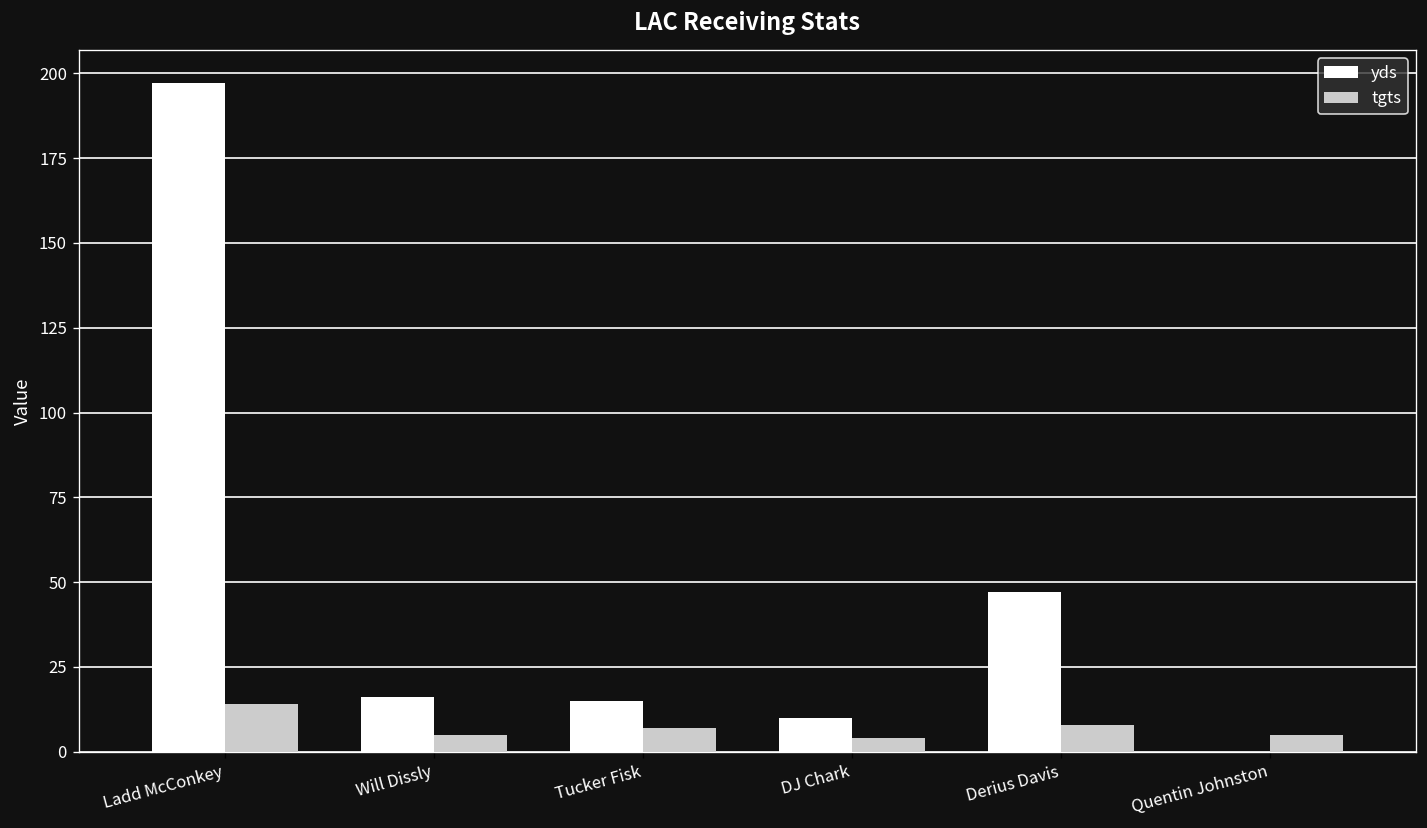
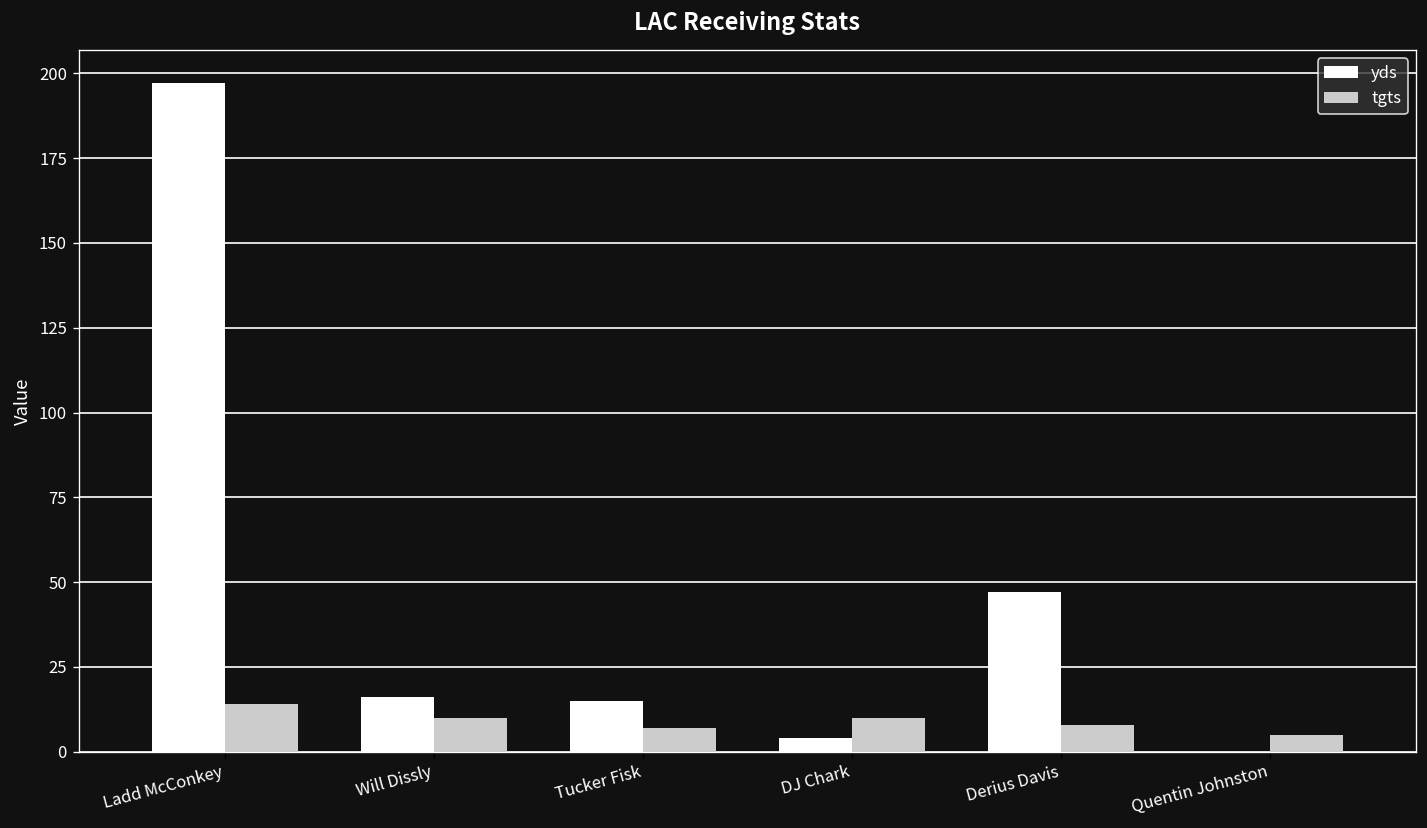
  {
    "yds": {
      "Ladd McConkey": 197,
      "Will Dissly": 16,
      "Tucker Fisk": 15,
-     "DJ Chark": 10,
+     "DJ Chark": 4,
      "Derius Davis": 47,
      "Quentin Johnston": 0
    },
    "tgts": {
      "Ladd McConkey": 14,
-     "Will Dissly": 5,
+     "Will Dissly": 10,
      "Tucker Fisk": 7,
-     "DJ Chark": 4,
+     "DJ Chark": 10,
      "Derius Davis": 8,
      "Quentin Johnston": 5
    }
  }
